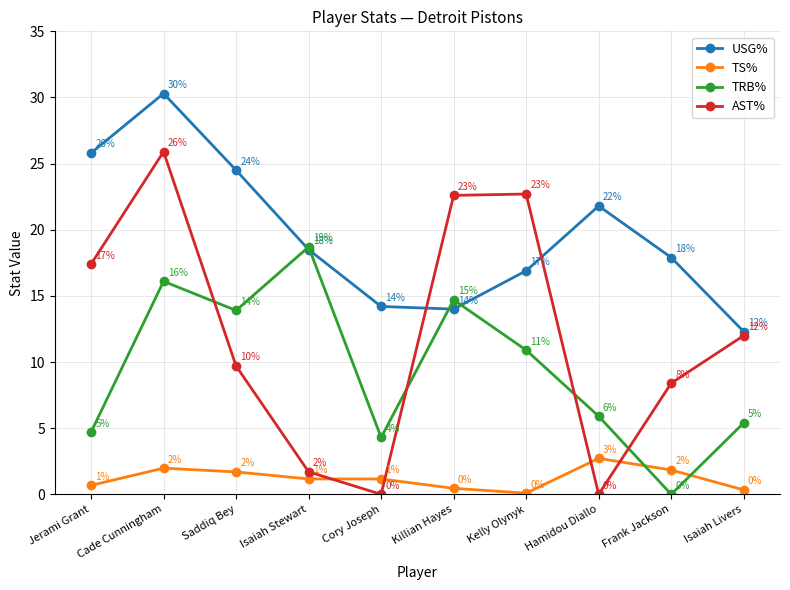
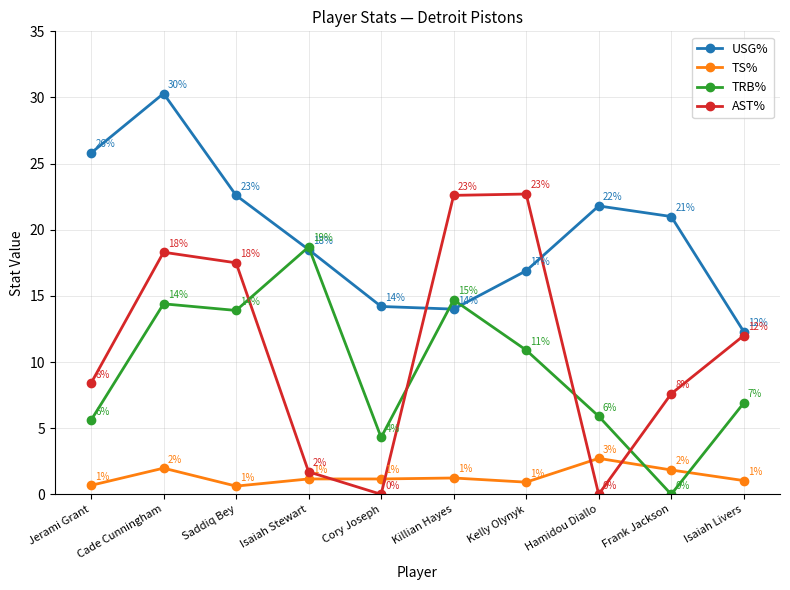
  {
    "USG%": {
      "Jerami Grant": "26%",
      "Cade Cunningham": "30%",
-     "Saddiq Bey": "24%",
+     "Saddiq Bey": "23%",
      "Cory Joseph": "14%",
      "Killian Hayes": "14%",
      "Kelly Olynyk": "17%",
      "Hamidou Diallo": "22%",
-     "Frank Jackson": "18%"
+     "Frank Jackson": "21%"
    },
    "TS%": {
      "Jerami Grant": "1%",
      "Cade Cunningham": "2%",
-     "Saddiq Bey": "2%",
+     "Saddiq Bey": "1%",
      "Cory Joseph": "1%",
-     "Killian Hayes": "0%",
-     "Kelly Olynyk": "0%",
+     "Killian Hayes": "1%",
+     "Kelly Olynyk": "1%",
      "Hamidou Diallo": "3%",
      "Frank Jackson": "2%",
-     "Isaiah Livers": "0%"
+     "Isaiah Livers": "1%"
    },
    "TRB%": {
-     "Jerami Grant": "5%",
-     "Cade Cunningham": "16%",
+     "Jerami Grant": "6%",
+     "Cade Cunningham": "14%",
      "Saddiq Bey": "14%",
      "Cory Joseph": "4%",
      "Killian Hayes": "15%",
      "Kelly Olynyk": "11%",
      "Hamidou Diallo": "6%",
      "Frank Jackson": "0%",
-     "Isaiah Livers": "5%"
+     "Isaiah Livers": "7%"
    },
    "AST%": {
-     "Jerami Grant": "17%",
-     "Cade Cunningham": "26%",
-     "Saddiq Bey": "10%",
+     "Jerami Grant": "8%",
+     "Cade Cunningham": "18%",
+     "Saddiq Bey": "18%",
      "Cory Joseph": "0%",
      "Killian Hayes": "23%",
      "Kelly Olynyk": "23%",
      "Hamidou Diallo": "0%",
-     "Frank Jackson": "8.4"
+     "Frank Jackson": "7.6"
    }
  }
